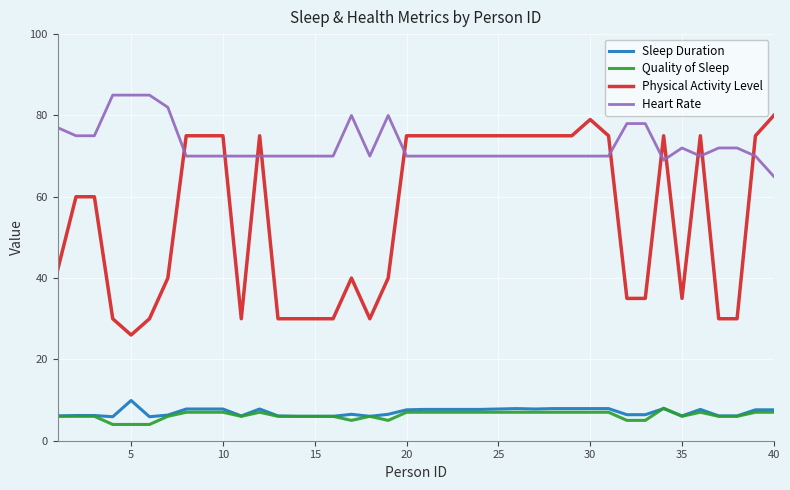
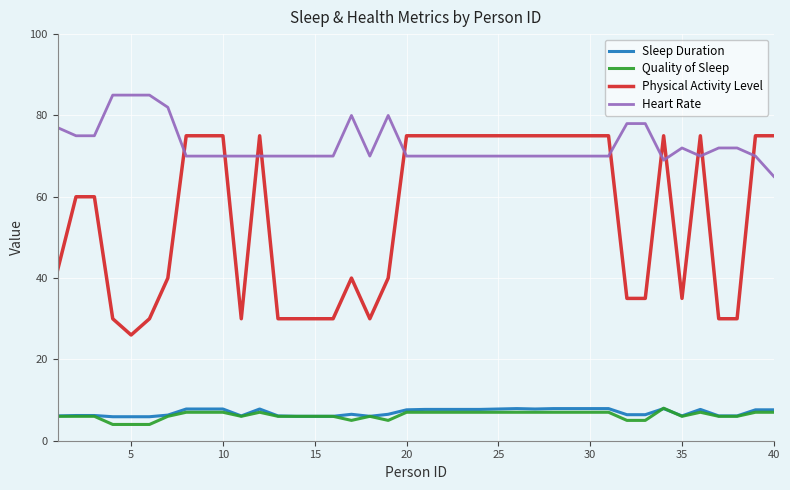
  {
    "Sleep Duration": {
-     "5": 10,
+     "5": 6,
      "10": 8,
      "25": 8,
      "30": 8
    },
    "Quality of Sleep": {
      "5": 4,
      "10": 7,
      "25": 7,
      "30": 7
    },
    "Physical Activity Level": {
      "5": 26,
      "10": 75,
      "15": 30,
      "20": 75,
      "25": 75,
-     "30": 79,
+     "30": 75,
      "35": 35,
-     "40": 80
+     "40": 75
    },
    "Heart Rate": {
      "5": 85,
      "10": 70,
      "15": 70,
      "20": 70,
      "25": 70,
      "30": 70,
      "35": 72,
      "40": 65
    }
  }
